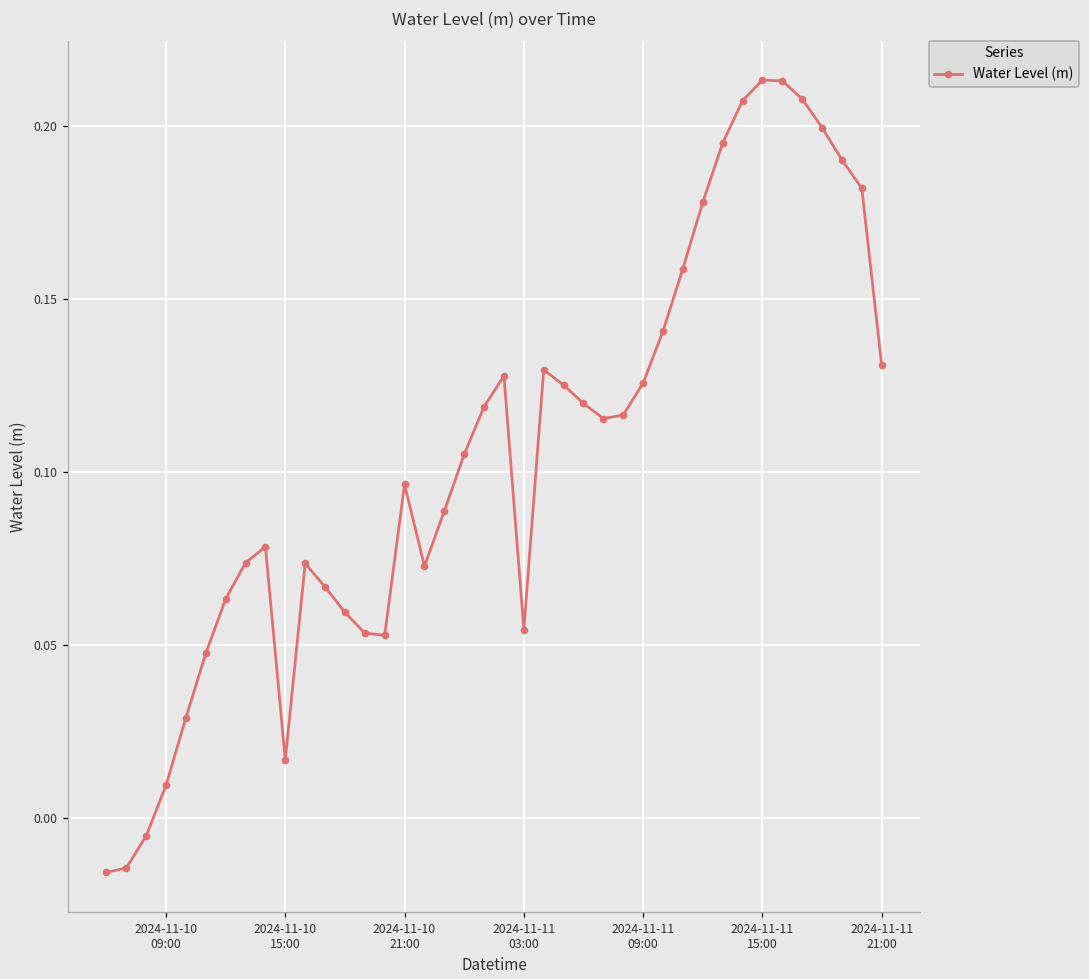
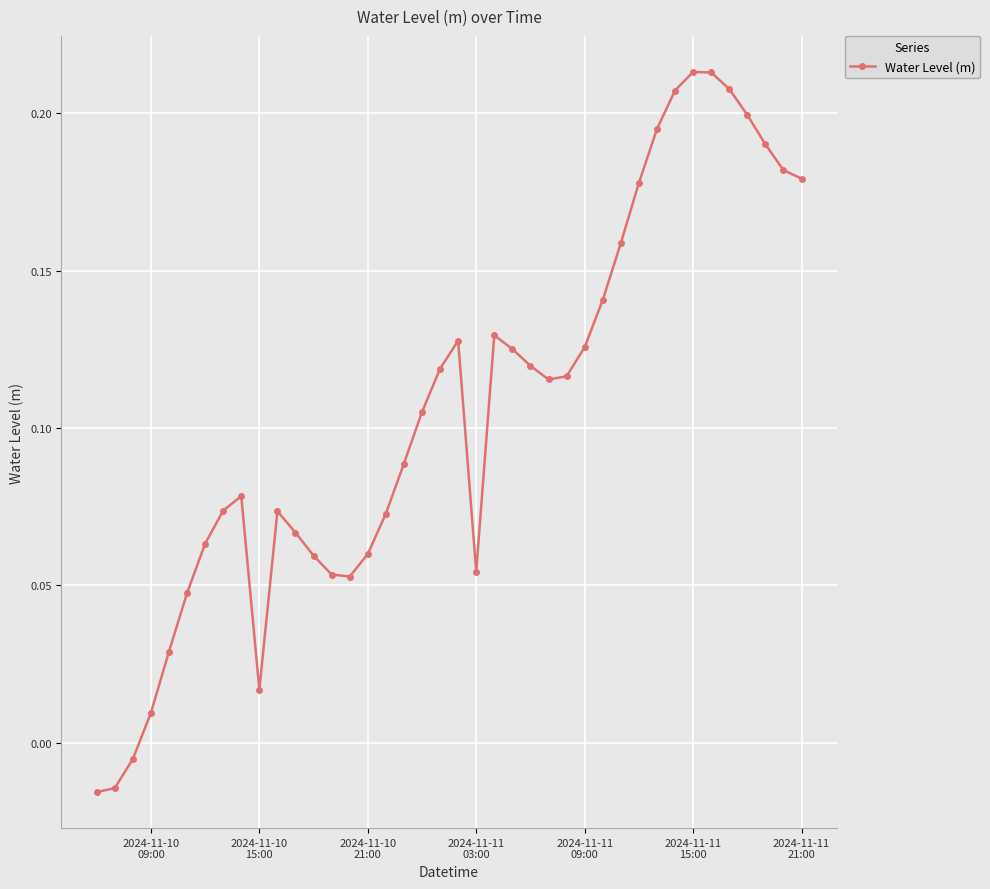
  {
    "2024-11-10 09:00": 0.009,
    "2024-11-10 15:00": 0.017,
-   "2024-11-10 21:00": 0.096,
+   "2024-11-10 21:00": 0.060,
    "2024-11-11 03:00": 0.054,
    "2024-11-11 09:00": 0.126,
    "2024-11-11 15:00": 0.213,
-   "2024-11-11 21:00": 0.131
+   "2024-11-11 21:00": 0.179
  }
